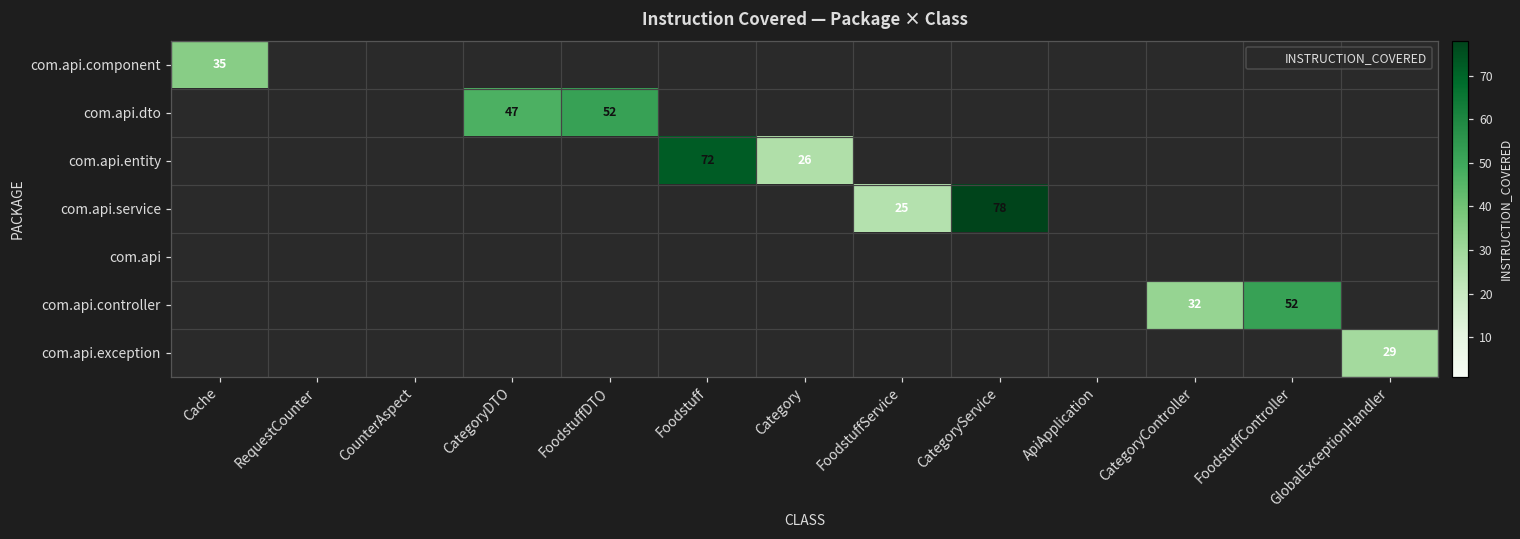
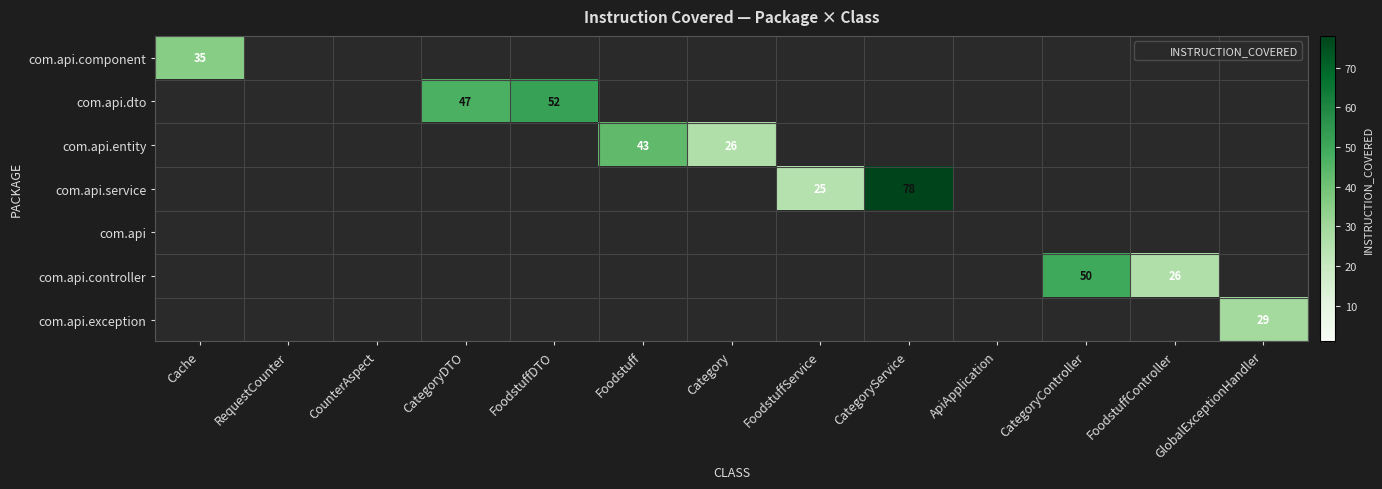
  {
    "com.api.component": {
      "Cache": 35
    },
    "com.api.dto": {
      "CategoryDTO": 47,
      "FoodstuffDTO": 52
    },
    "com.api.entity": {
-     "Foodstuff": 72,
+     "Foodstuff": 43,
      "Category": 26
    },
    "com.api.service": {
      "FoodstuffService": 25,
      "CategoryService": 78
    },
    "com.api.controller": {
-     "CategoryController": 32,
-     "FoodstuffController": 52
+     "CategoryController": 50,
+     "FoodstuffController": 26
    },
    "com.api.exception": {
      "GlobalExceptionHandler": 29
    }
  }
